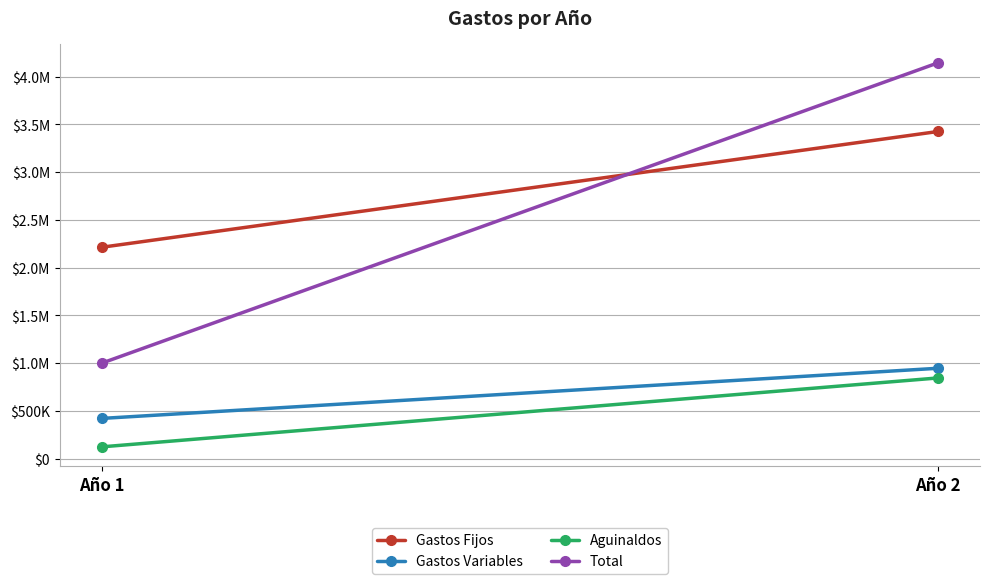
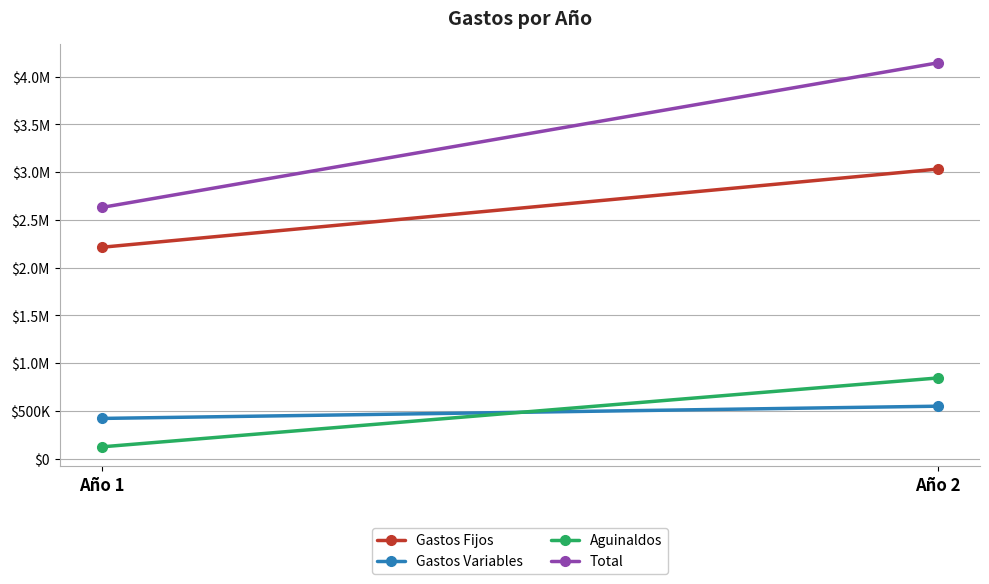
  {
    "Gastos Fijos": {
      "Año 1": "$2200000",
-     "Año 2": "$3400000"
+     "Año 2": "$3000000"
    },
    "Gastos Variables": {
      "Año 1": "$400000",
-     "Año 2": "$900000"
+     "Año 2": "$500000"
    },
    "Aguinaldos": {
      "Año 1": "$100000",
      "Año 2": "$800000"
    },
    "Total": {
-     "Año 1": "$1000000",
+     "Año 1": "$2600000",
      "Año 2": "$4100000"
    }
  }
